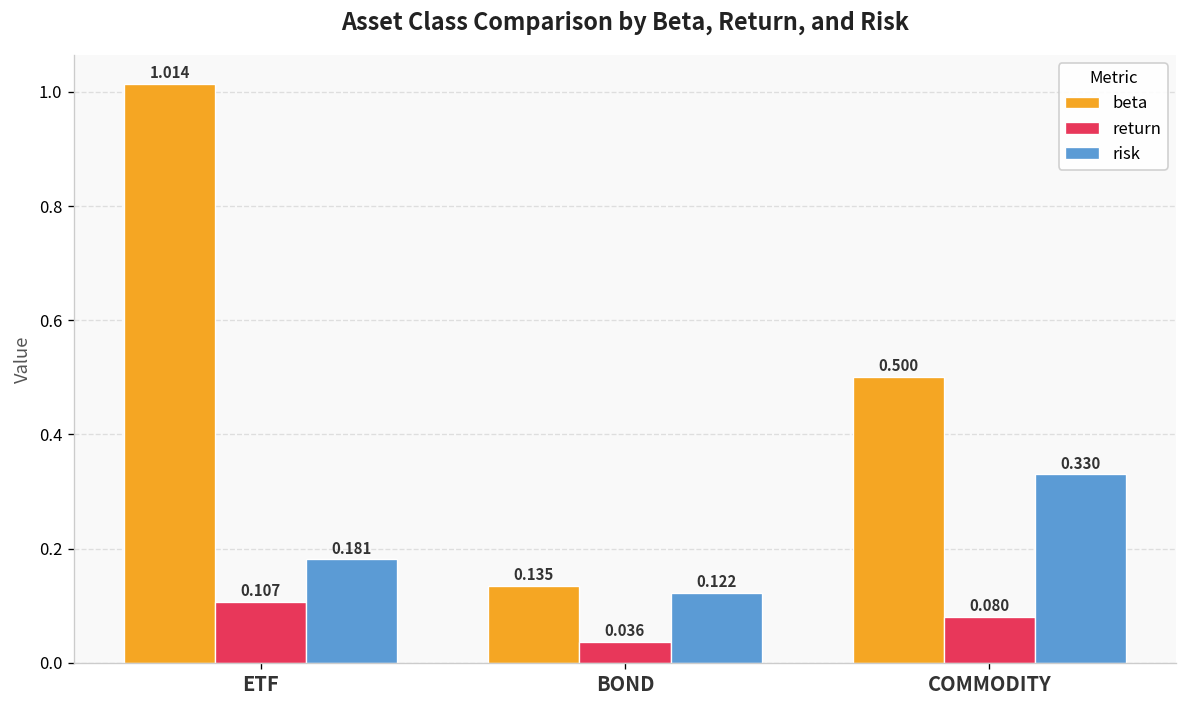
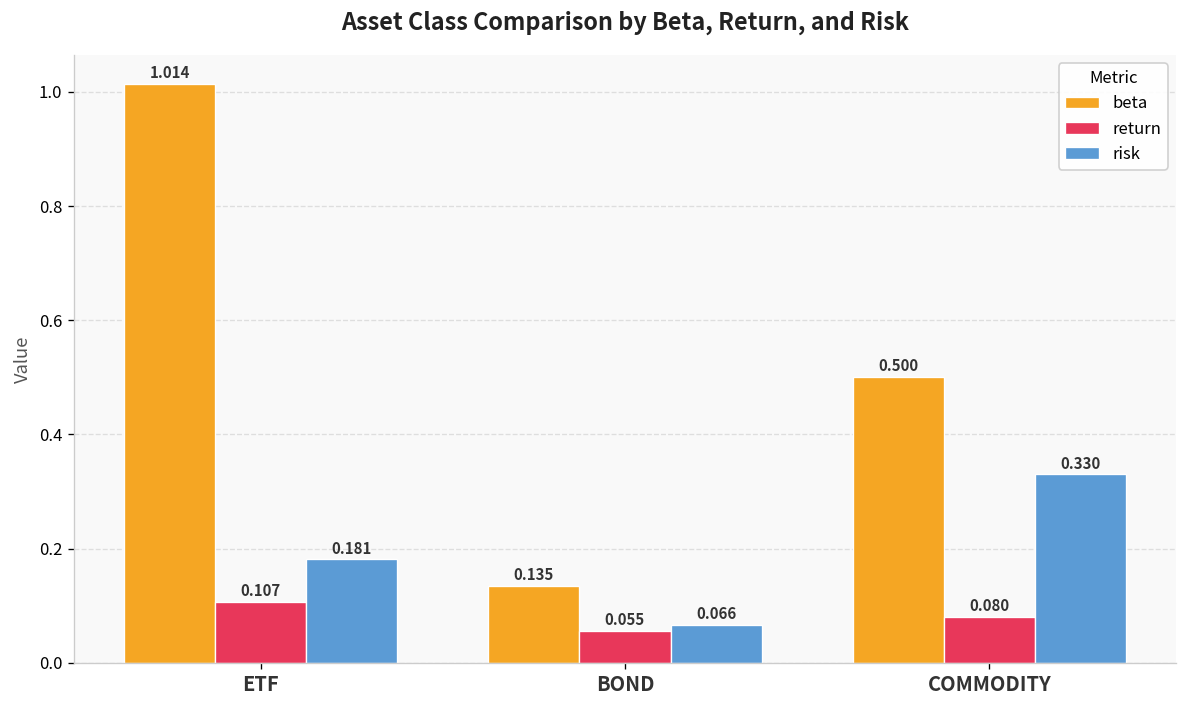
  {
    "beta": {
      "ETF": 1.014,
      "BOND": 0.135,
      "COMMODITY": 0.500
    },
    "return": {
      "ETF": 0.107,
-     "BOND": 0.036,
+     "BOND": 0.055,
      "COMMODITY": 0.080
    },
    "risk": {
      "ETF": 0.181,
-     "BOND": 0.122,
+     "BOND": 0.066,
      "COMMODITY": 0.330
    }
  }
